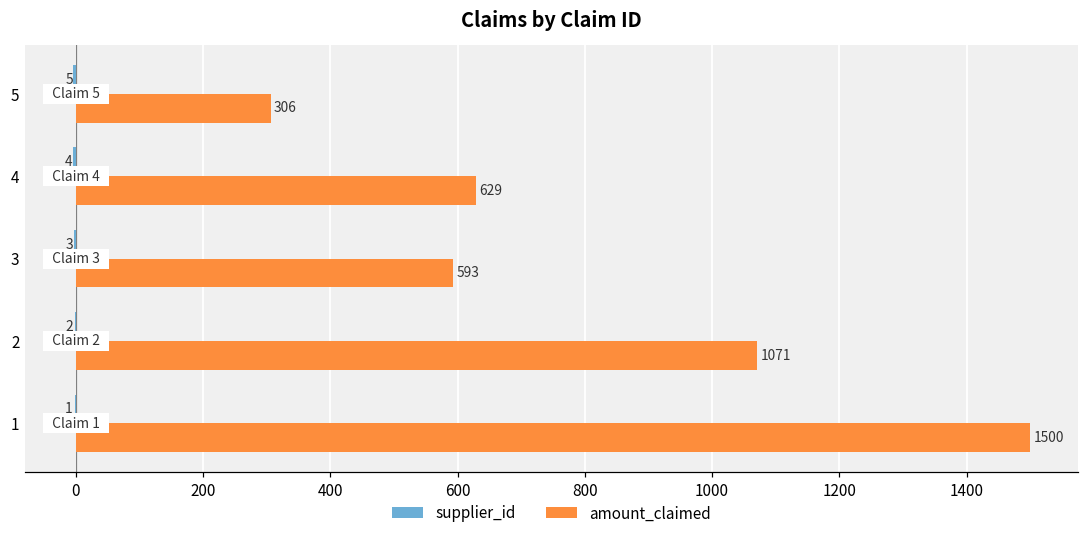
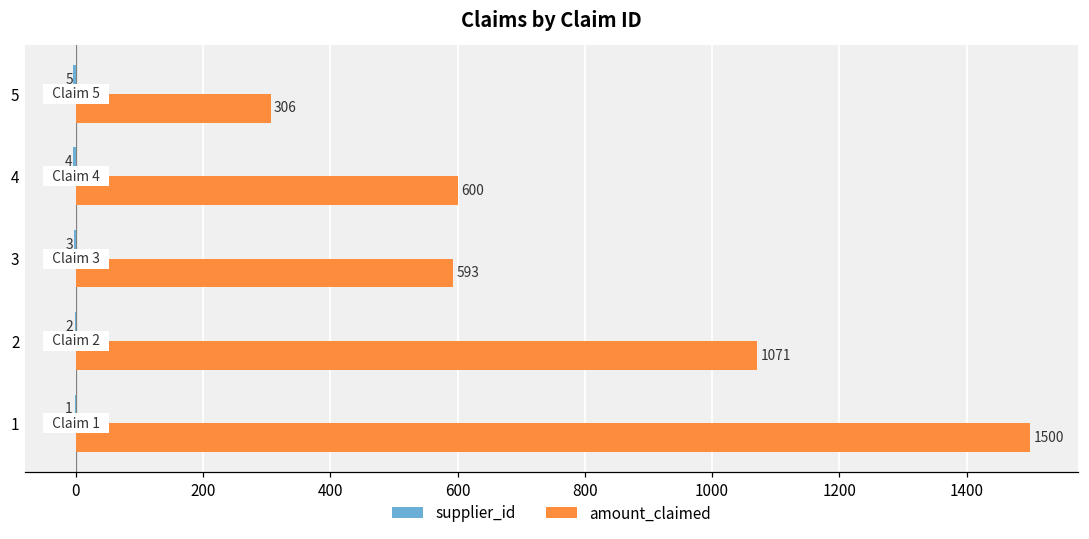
  {
    "amount_claimed": {
      "5": 306,
-     "4": 629,
+     "4": 600,
      "3": 593,
      "2": 1071,
      "1": 1500
    }
  }
